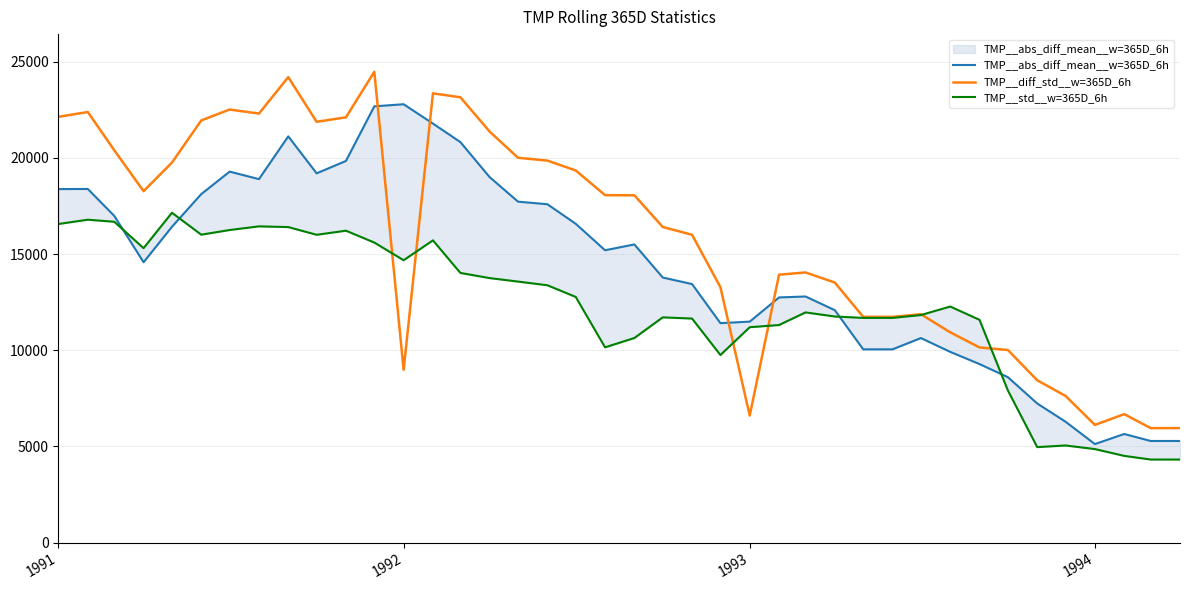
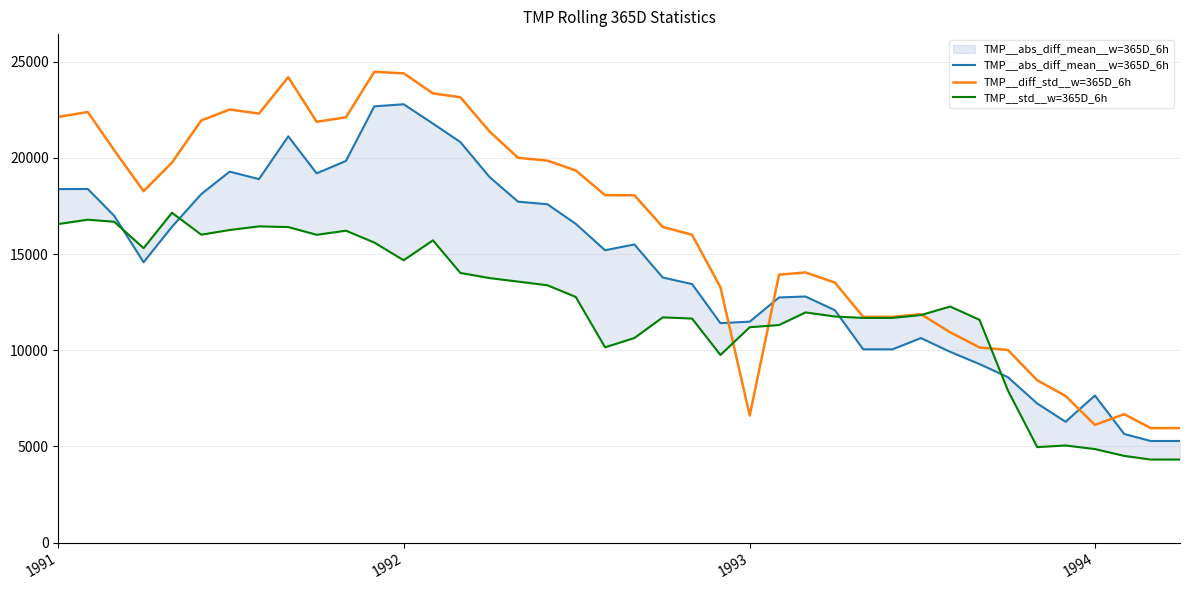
  {
    "TMP__abs_diff_mean__w=365D_6h": {
-     "1994": 5100
+     "1994": 7600
    },
    "TMP__diff_std__w=365D_6h": {
      "1991": 22100,
-     "1992": 9000,
+     "1992": 24400,
      "1993": 6600,
      "1994": 6100
    },
    "TMP__std__w=365D_6h": {
      "1991": 16600,
      "1992": 14700,
      "1993": 11200,
      "1994": 4900
    }
  }
